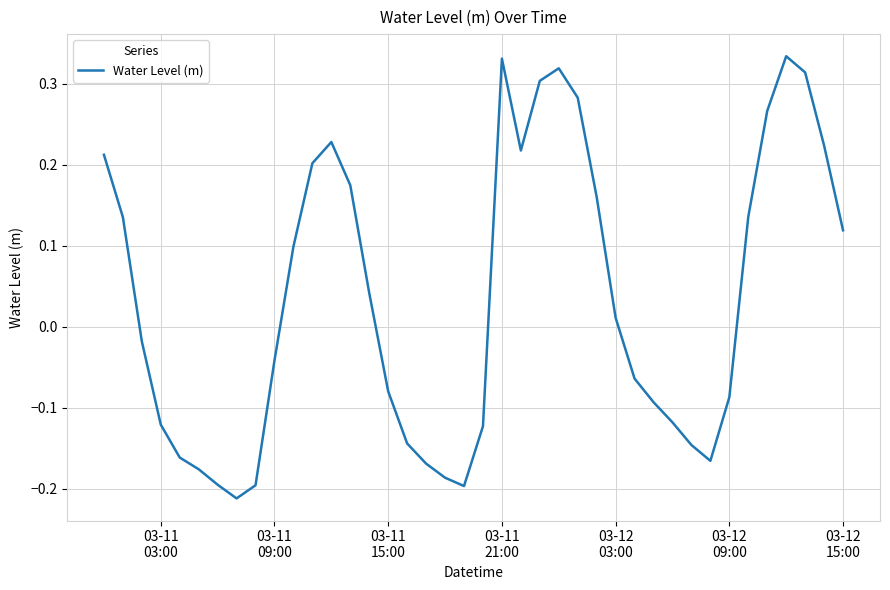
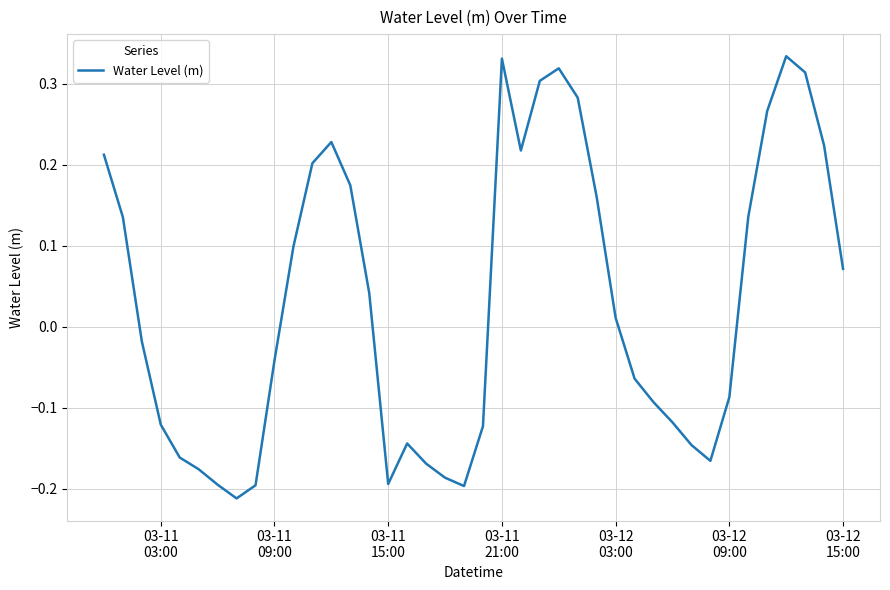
  {
    "03-11 03:00": -0.12,
    "03-11 09:00": -0.04,
-   "03-11 15:00": -0.08,
+   "03-11 15:00": -0.19,
    "03-11 21:00": 0.33,
    "03-12 03:00": 0.01,
    "03-12 09:00": -0.09,
-   "03-12 15:00": 0.12
+   "03-12 15:00": 0.07
  }
